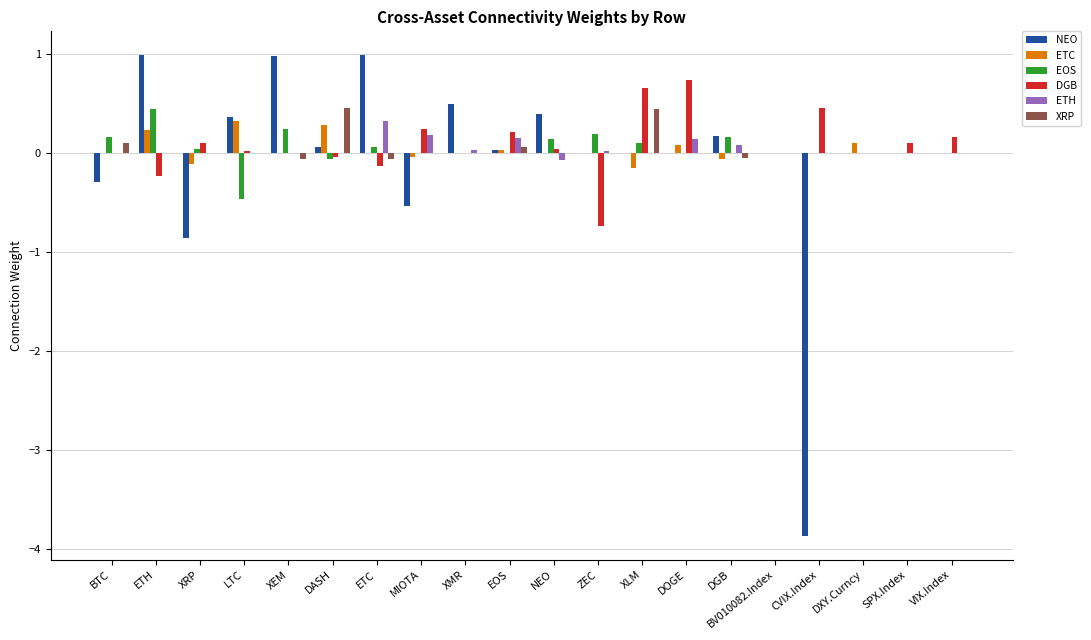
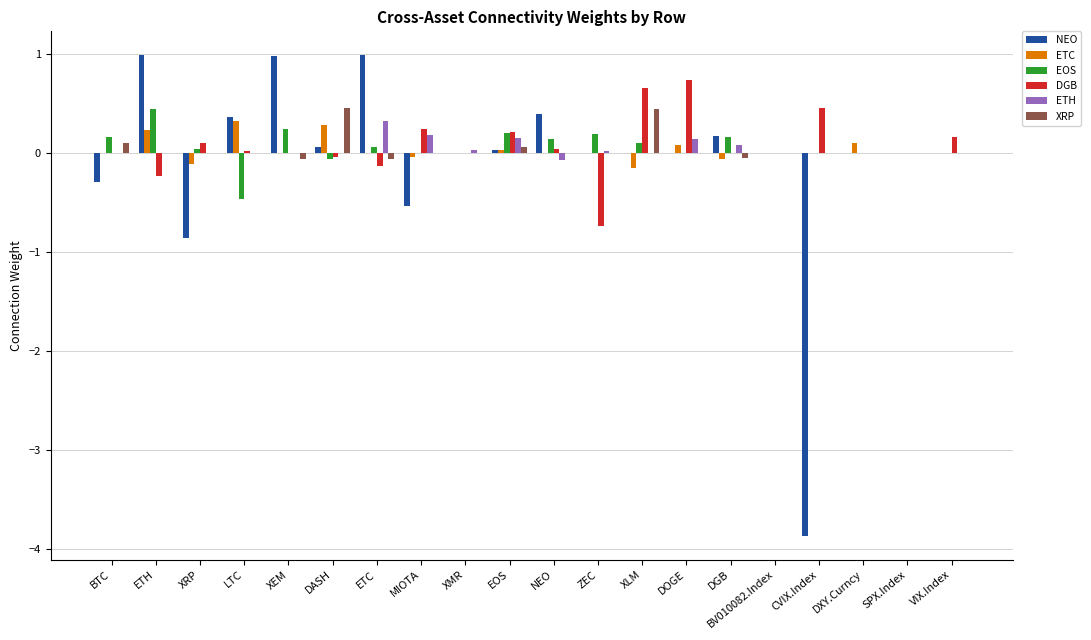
  {
    "NEO": {
      "BTC": -0.3,
      "ETH": 1.0,
      "XRP": -0.9,
      "LTC": 0.4,
      "XEM": 1.0,
      "DASH": 0.1,
      "ETC": 1.0,
      "MIOTA": -0.5,
-     "XMR": 0.5,
+     "XMR": 0.0,
      "EOS": 0.0,
      "NEO": 0.4,
      "ZEC": 0.0,
      "XLM": 0.0,
      "DOGE": 0.0,
      "DGB": 0.2,
      "BV010082.Index": 0.0,
      "CVIX.Index": -3.9,
      "DXY.Curncy": 0.0,
      "SPX.Index": 0.0,
      "VIX.Index": 0.0
    },
    "ETC": {
      "ETH": 0.2,
      "XRP": -0.1,
      "LTC": 0.3,
      "XEM": 0.0,
      "DASH": 0.3,
      "ETC": 0.0,
      "MIOTA": 0.0,
      "XMR": 0.0,
      "EOS": 0.0,
      "NEO": 0.0,
      "ZEC": 0.0,
      "XLM": -0.1,
      "DOGE": 0.1,
      "DGB": -0.1,
      "BV010082.Index": 0.0,
      "CVIX.Index": 0.0,
      "DXY.Curncy": 0.1,
      "SPX.Index": 0.0,
      "VIX.Index": 0.0
    },
    "EOS": {
      "BTC": 0.2,
      "ETH": 0.4,
      "XRP": 0.0,
      "LTC": -0.5,
      "XEM": 0.2,
      "DASH": -0.1,
      "ETC": 0.1,
      "MIOTA": 0.0,
      "XMR": 0.0,
-     "EOS": 0.0,
+     "EOS": 0.2,
      "NEO": 0.1,
      "ZEC": 0.2,
      "XLM": 0.1,
      "DOGE": 0.0,
      "DGB": 0.2,
      "BV010082.Index": 0.0,
      "CVIX.Index": 0.0,
      "DXY.Curncy": 0.0,
      "SPX.Index": 0.0,
      "VIX.Index": 0.0
    },
    "DGB": {
      "BTC": 0.0,
      "ETH": -0.2,
      "XRP": 0.1,
      "LTC": 0.0,
      "XEM": 0.0,
      "DASH": 0.0,
      "ETC": -0.1,
      "MIOTA": 0.2,
      "XMR": 0.0,
      "EOS": 0.2,
      "NEO": 0.0,
      "ZEC": -0.7,
      "XLM": 0.7,
      "DOGE": 0.7,
      "DGB": 0.0,
      "BV010082.Index": 0.0,
      "CVIX.Index": 0.5,
      "DXY.Curncy": 0.0,
-     "SPX.Index": 0.1,
+     "SPX.Index": 0.0,
      "VIX.Index": 0.2
    },
    "ETH": {
      "BTC": 0.0,
      "ETH": 0.0,
      "XRP": 0.0,
      "LTC": 0.0,
      "XEM": 0.0,
      "ETC": 0.3,
      "MIOTA": 0.2,
      "XMR": 0.0,
      "EOS": 0.2,
      "NEO": -0.1,
      "XLM": 0.0,
      "DOGE": 0.1,
      "DGB": 0.1,
      "BV010082.Index": 0.0,
      "CVIX.Index": 0.0,
      "DXY.Curncy": 0.0,
      "SPX.Index": 0.0,
      "VIX.Index": 0.0
    },
    "XRP": {
      "BTC": 0.1,
      "ETH": 0.0,
      "XRP": 0.0,
      "LTC": 0.0,
      "XEM": -0.1,
      "DASH": 0.5,
      "ETC": -0.1,
      "MIOTA": 0.0,
      "XMR": 0.0,
      "EOS": 0.1,
      "NEO": 0.0,
      "ZEC": 0.0,
      "XLM": 0.4,
      "DOGE": 0.0,
      "DGB": 0.0,
      "BV010082.Index": 0.0,
      "CVIX.Index": 0.0,
      "DXY.Curncy": 0.0,
      "SPX.Index": 0.0,
      "VIX.Index": 0.0
    }
  }
